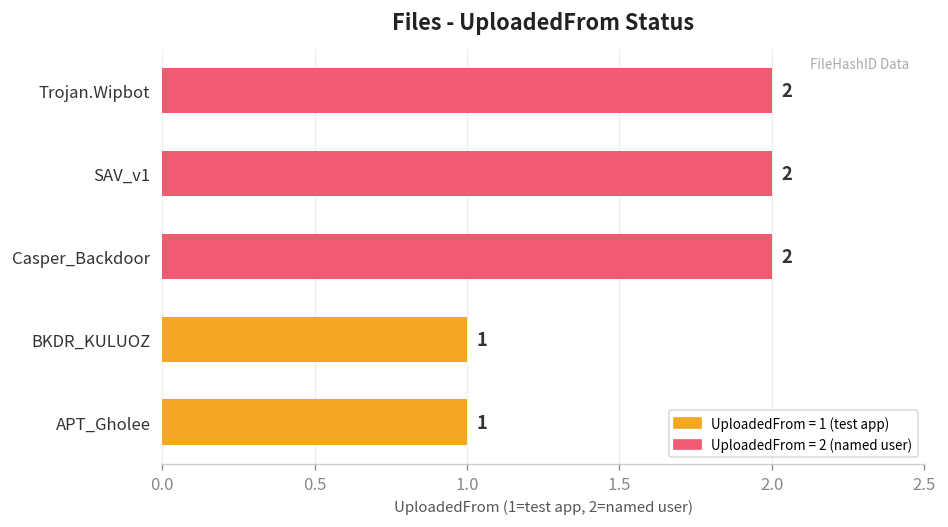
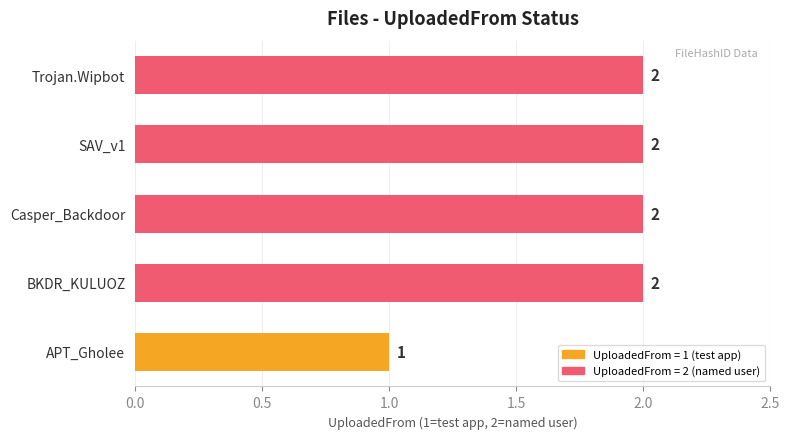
  {
    "Trojan.Wipbot": 2,
    "SAV_v1": 2,
    "Casper_Backdoor": 2,
-   "BKDR_KULUOZ": 1,
+   "BKDR_KULUOZ": 2,
    "APT_Gholee": 1
  }
